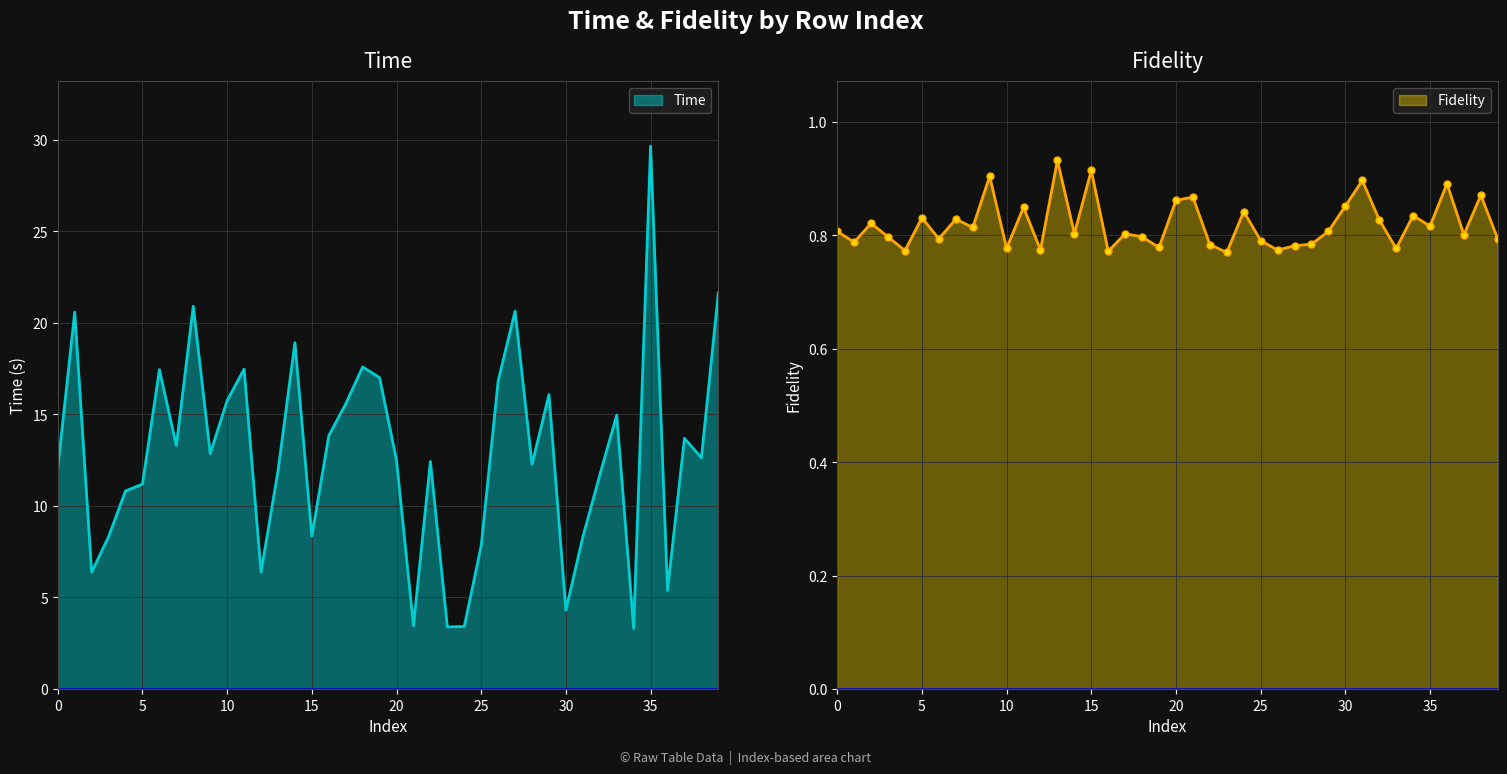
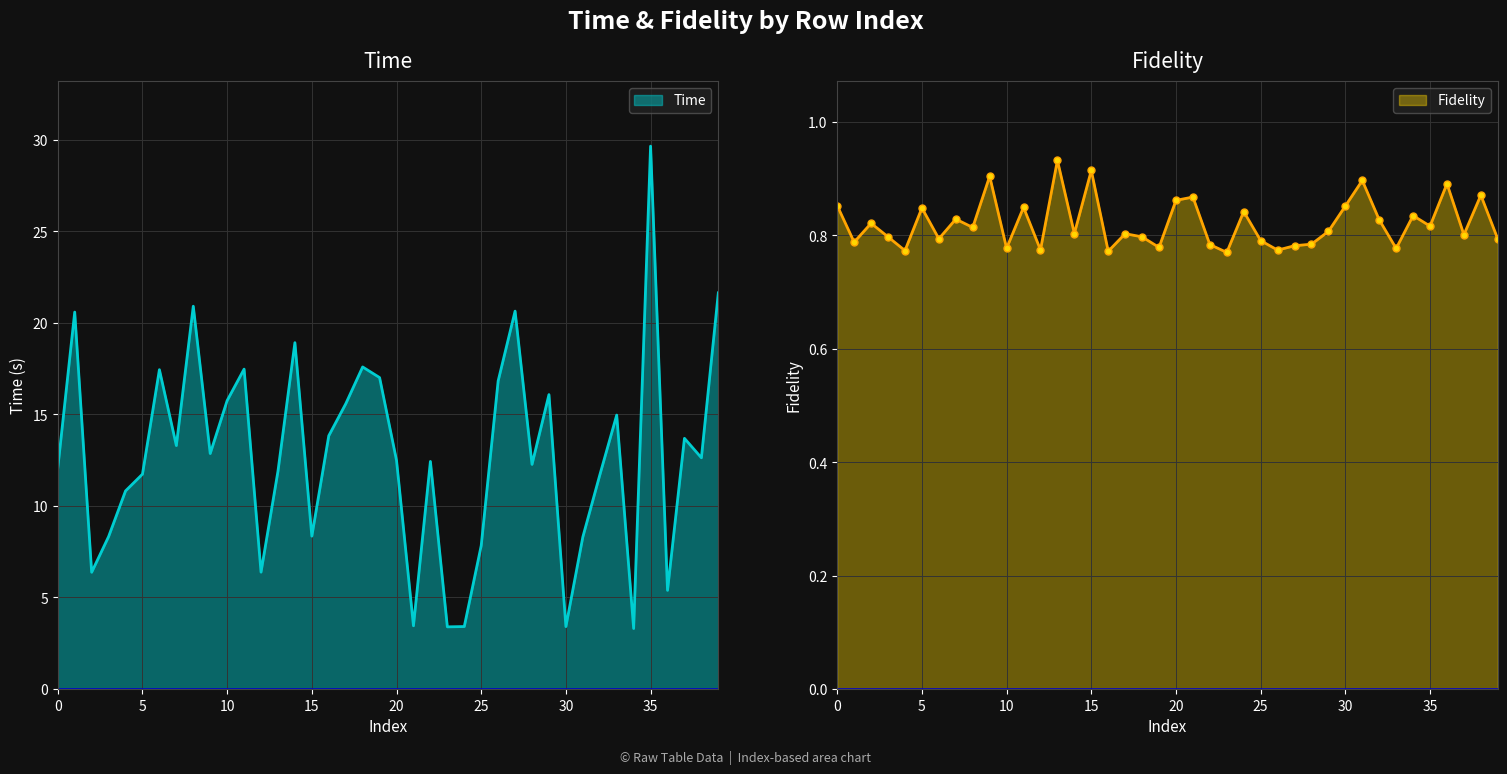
  {
    "Time": {
      "0": 12.1,
-     "5": 11.2,
+     "5": 11.7,
      "10": 15.7,
      "15": 8.3,
      "20": 12.5,
      "25": 7.8,
-     "30": 4.3,
+     "30": 3.4,
      "35": 29.6
    },
    "Fidelity": {
-     "0": 0.81,
-     "5": 0.83,
+     "0": 0.85,
+     "5": 0.85,
      "10": 0.78,
      "15": 0.91,
      "20": 0.86,
      "25": 0.79,
      "30": 0.85,
      "35": 0.82
    }
  }
